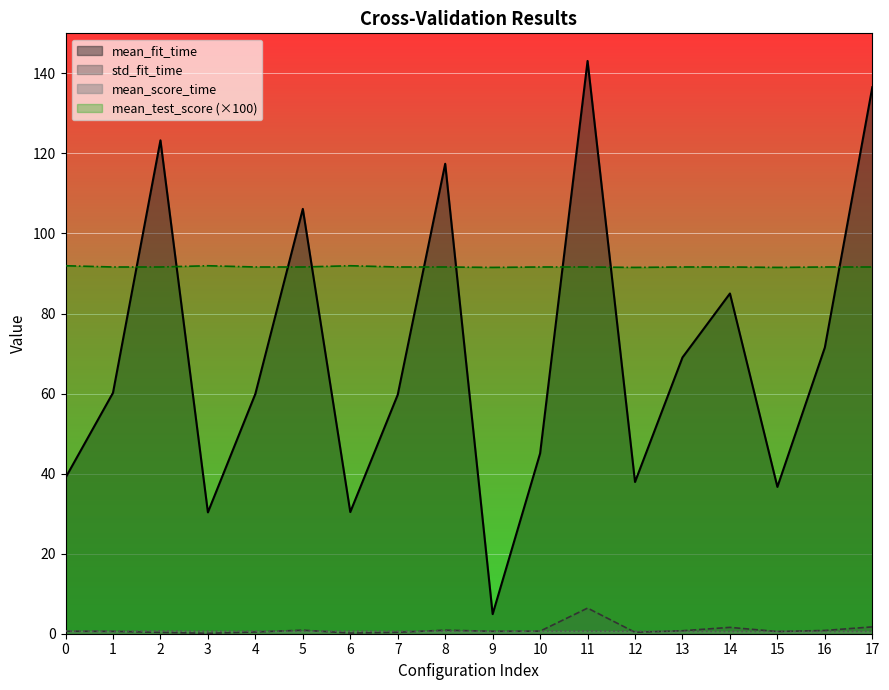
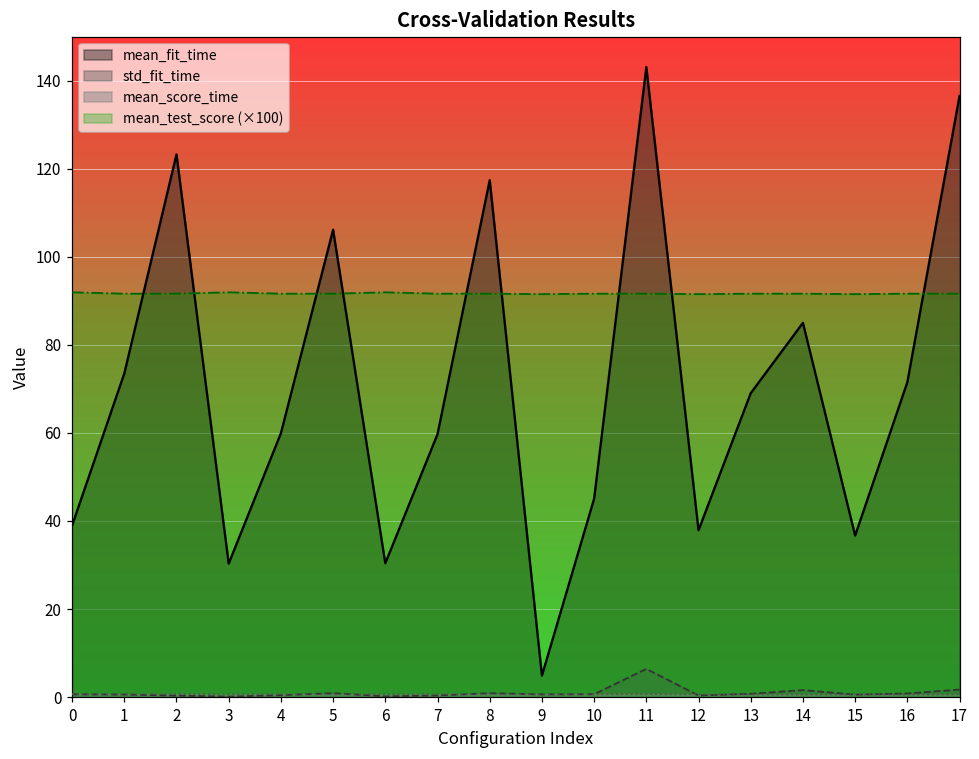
  {
    "mean_fit_time": {
      "0": 39,
-     "1": 60,
+     "1": 73,
      "2": 123,
      "3": 30,
      "4": 60,
      "5": 106,
      "6": 30,
      "7": 60,
      "8": 117,
      "9": 5,
      "10": 45,
      "11": 143,
      "12": 38,
      "13": 69,
      "14": 85,
      "15": 37,
      "16": 72,
      "17": 137
    },
    "mean_test_score (×100)": {
      "0": 92,
      "1": 92,
      "2": 92,
      "3": 92,
      "4": 92,
      "5": 92,
      "6": 92,
      "7": 92,
      "8": 92,
      "9": 92,
      "10": 92,
      "11": 92,
      "12": 92,
      "13": 92,
      "14": 92,
      "15": 92,
      "16": 92,
      "17": 92
    }
  }
